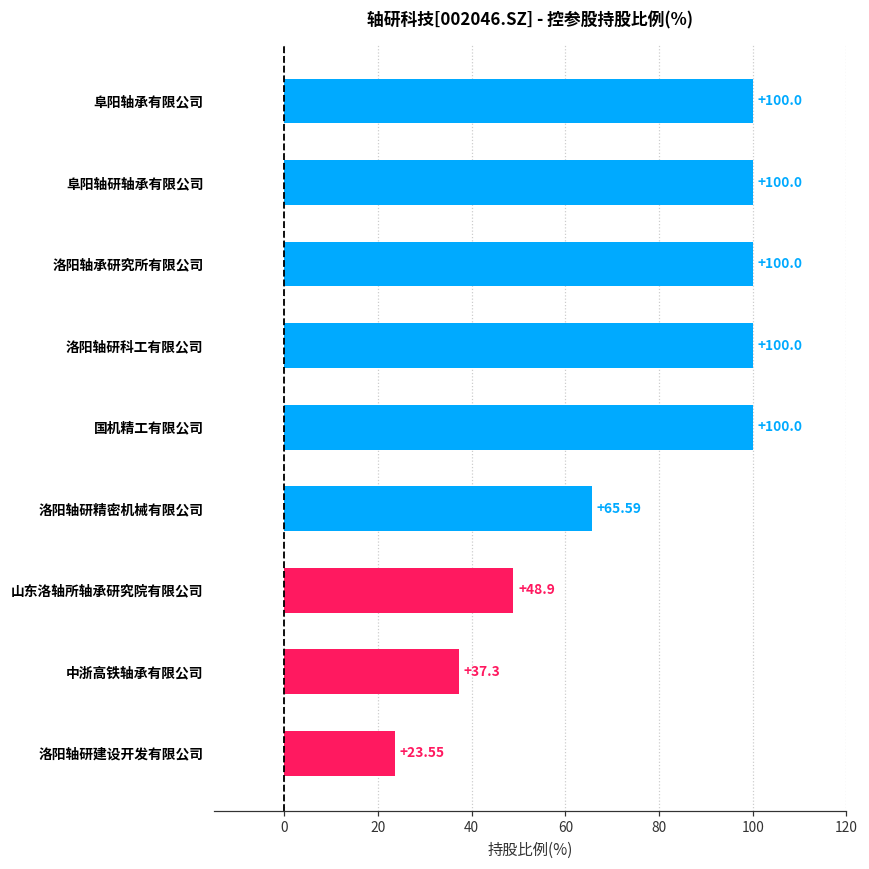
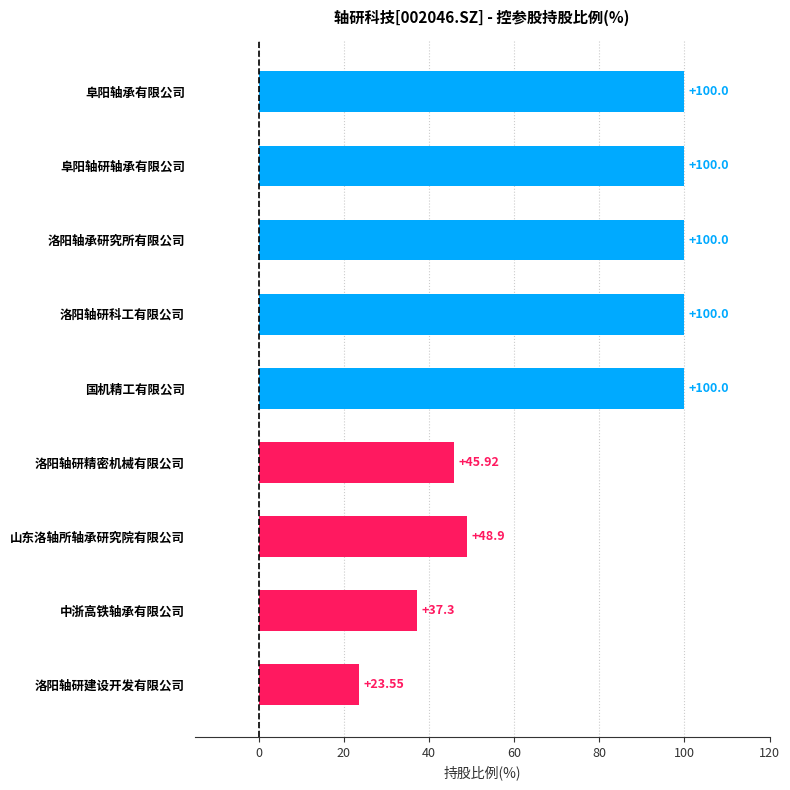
  {
    "阜阳轴承有限公司": "+100.0",
    "阜阳轴研轴承有限公司": "+100.0",
    "洛阳轴承研究所有限公司": "+100.0",
    "洛阳轴研科工有限公司": "+100.0",
    "国机精工有限公司": "+100.0",
-   "洛阳轴研精密机械有限公司": "+65.59",
+   "洛阳轴研精密机械有限公司": "+45.92",
    "山东洛轴所轴承研究院有限公司": "+48.9",
    "中浙高铁轴承有限公司": "+37.3",
    "洛阳轴研建设开发有限公司": "+23.55"
  }
